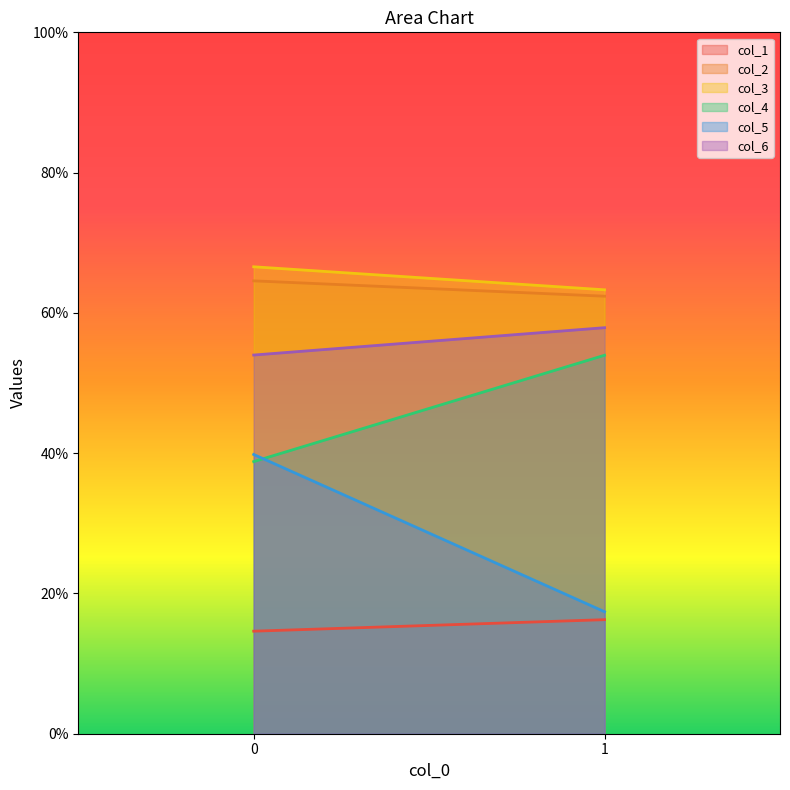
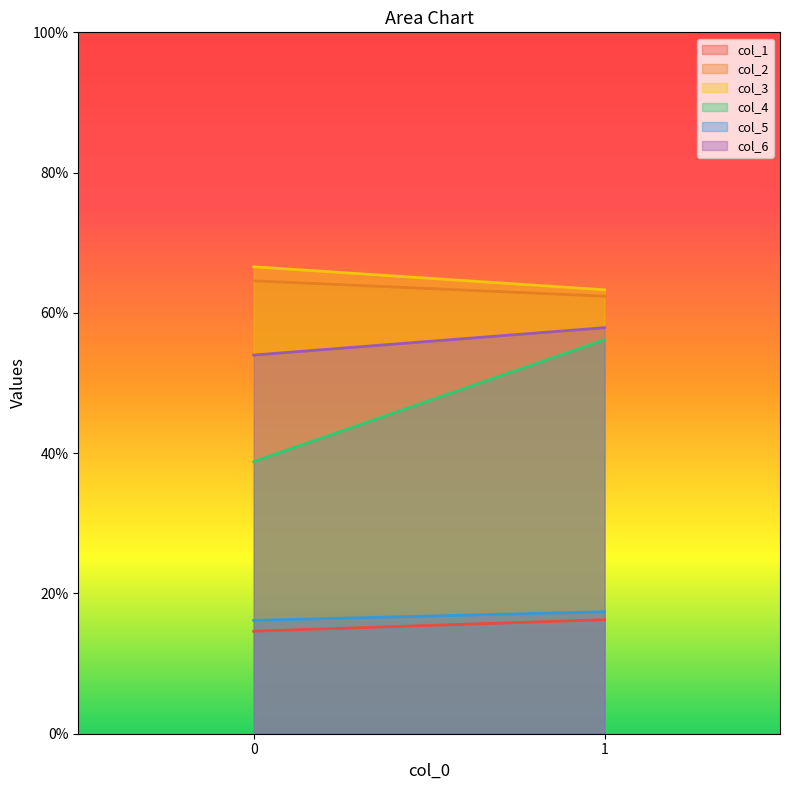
  {
    "col_4": {
      "0": "39%",
-     "1": "54%"
+     "1": "56%"
    },
    "col_5": {
-     "0": "40%",
+     "0": "16%",
      "1": "17%"
    },
    "col_6": {
      "0": "54%",
      "1": "58%"
    }
  }
